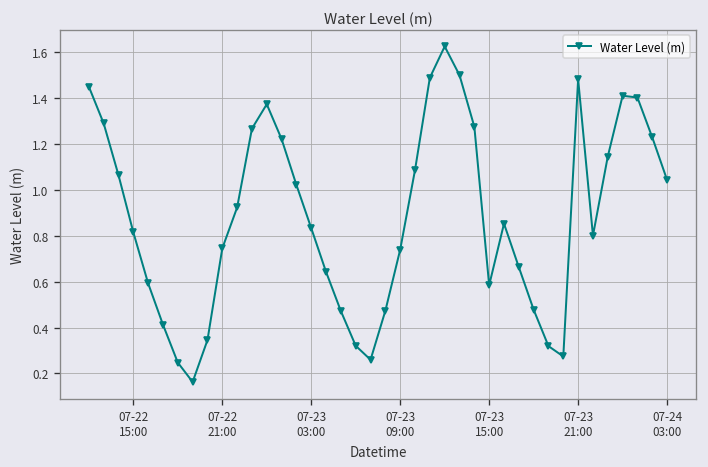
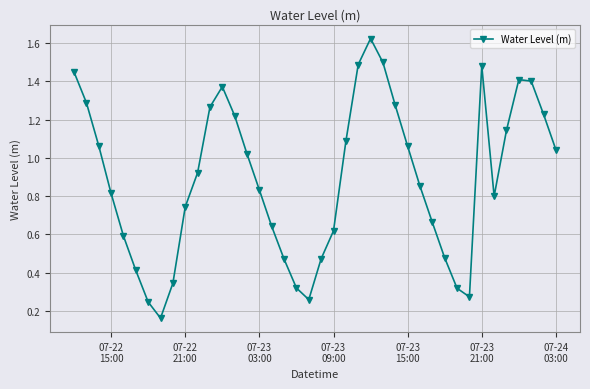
  {
    "07-22 15:00": 0.81,
    "07-22 21:00": 0.74,
    "07-23 03:00": 0.83,
-   "07-23 09:00": 0.74,
-   "07-23 15:00": 0.58,
+   "07-23 09:00": 0.62,
+   "07-23 15:00": 1.06,
    "07-23 21:00": 1.48,
    "07-24 03:00": 1.04
  }
